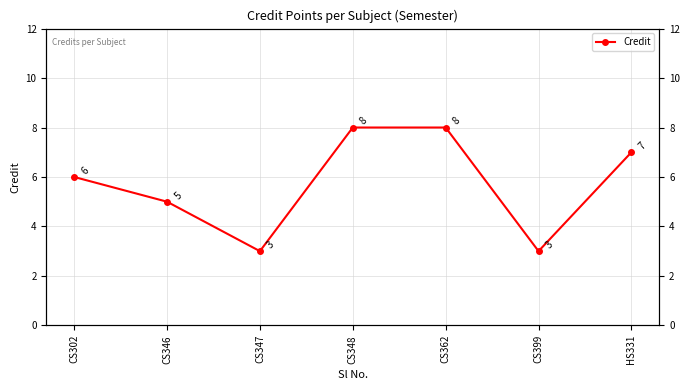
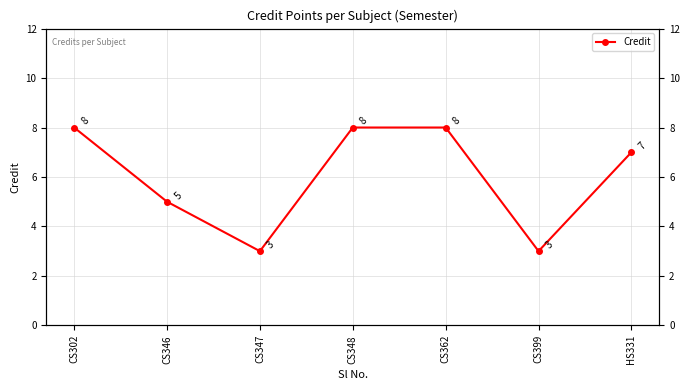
  {
-   "CS302": 6,
+   "CS302": 8,
    "CS346": 5,
    "CS347": 3,
    "CS348": 8,
    "CS362": 8,
    "CS399": 3,
    "HS331": 7
  }
